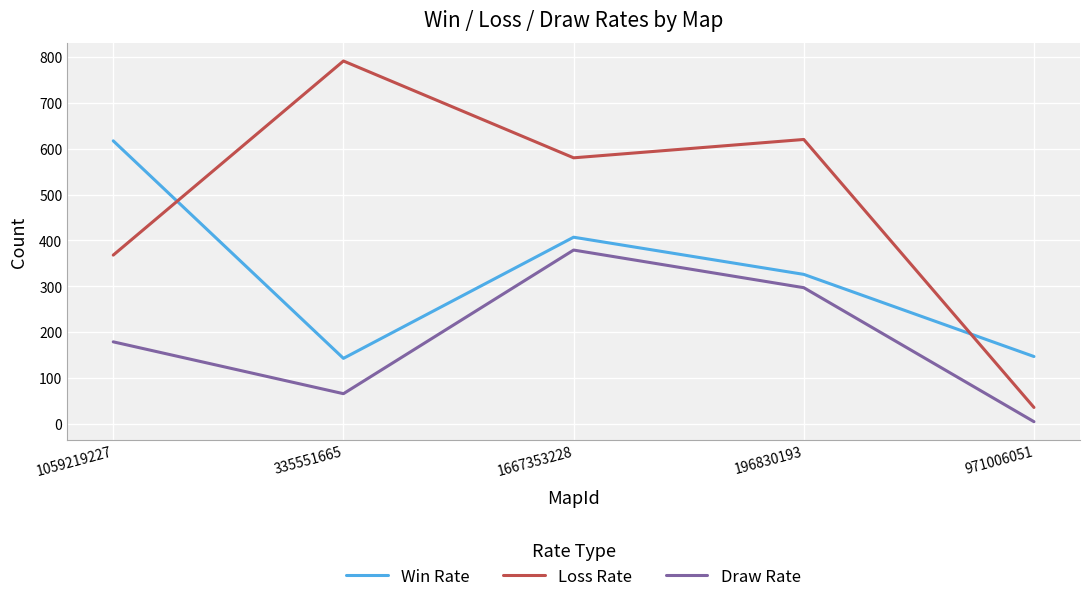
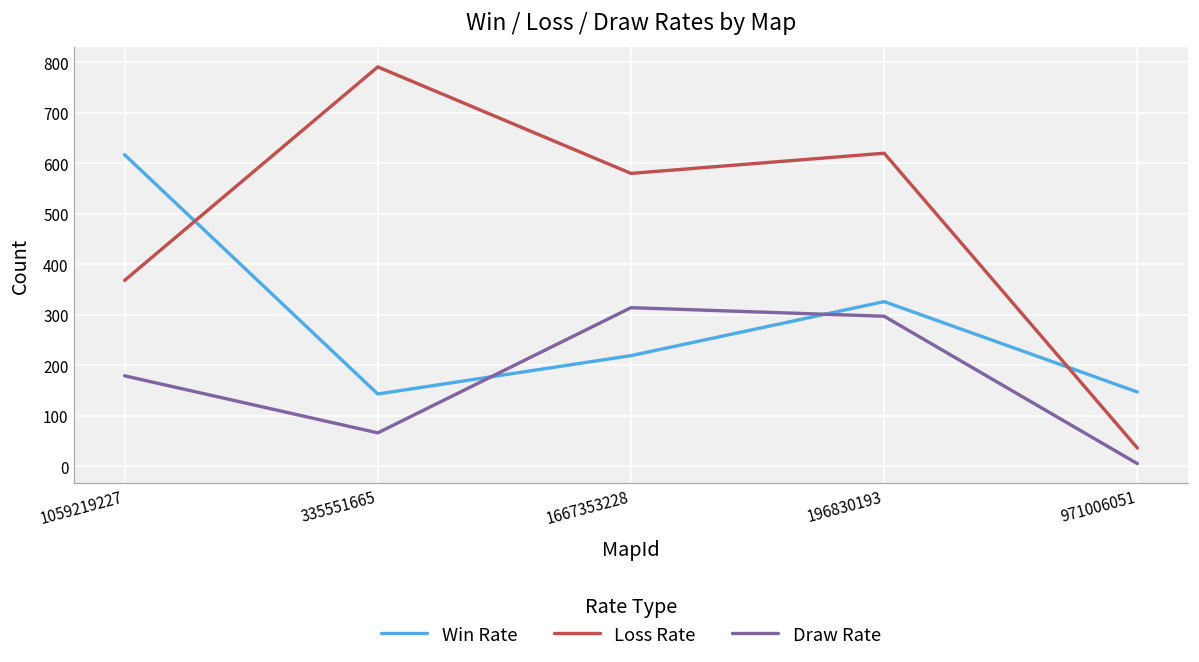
  {
    "Win Rate": {
      "1059219227": 620,
      "335551665": 140,
-     "1667353228": 410,
+     "1667353228": 220,
      "196830193": 330,
      "971006051": 150
    },
    "Loss Rate": {
      "1059219227": 370,
      "335551665": 790,
      "1667353228": 580,
      "196830193": 620,
      "971006051": 40
    },
    "Draw Rate": {
      "1059219227": 180,
      "335551665": 70,
-     "1667353228": 380,
+     "1667353228": 310,
      "196830193": 300,
      "971006051": 10
    }
  }
